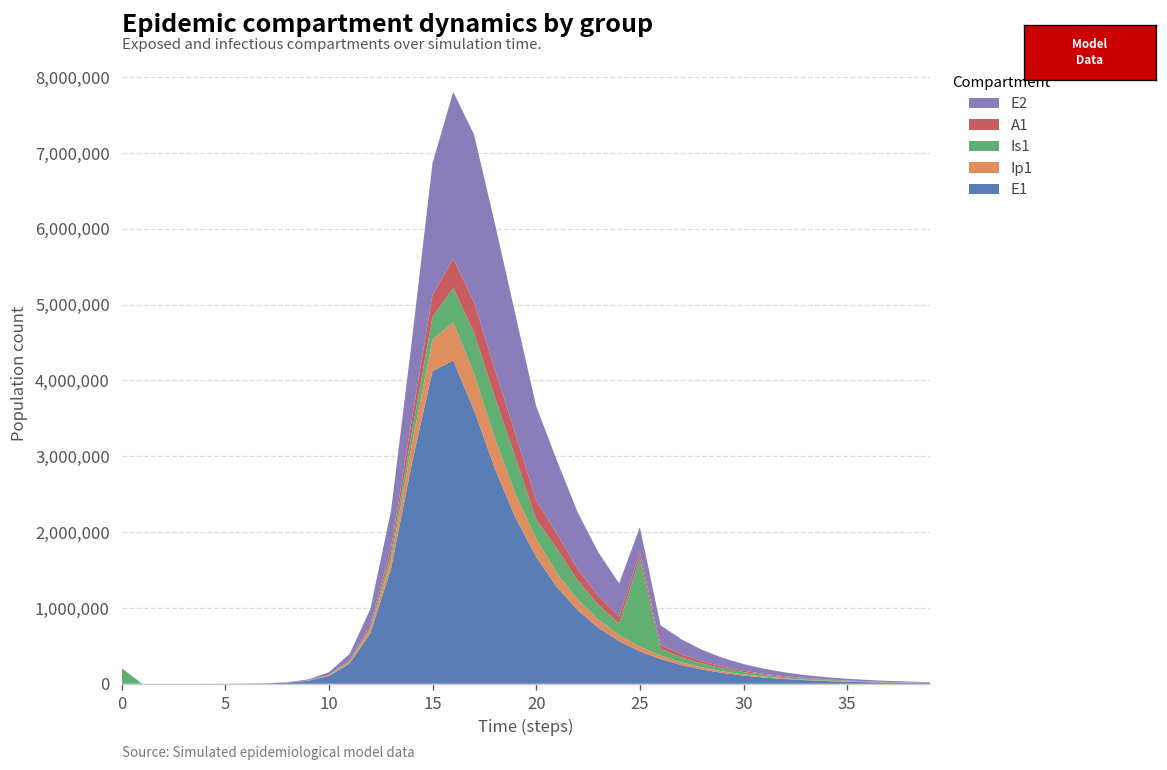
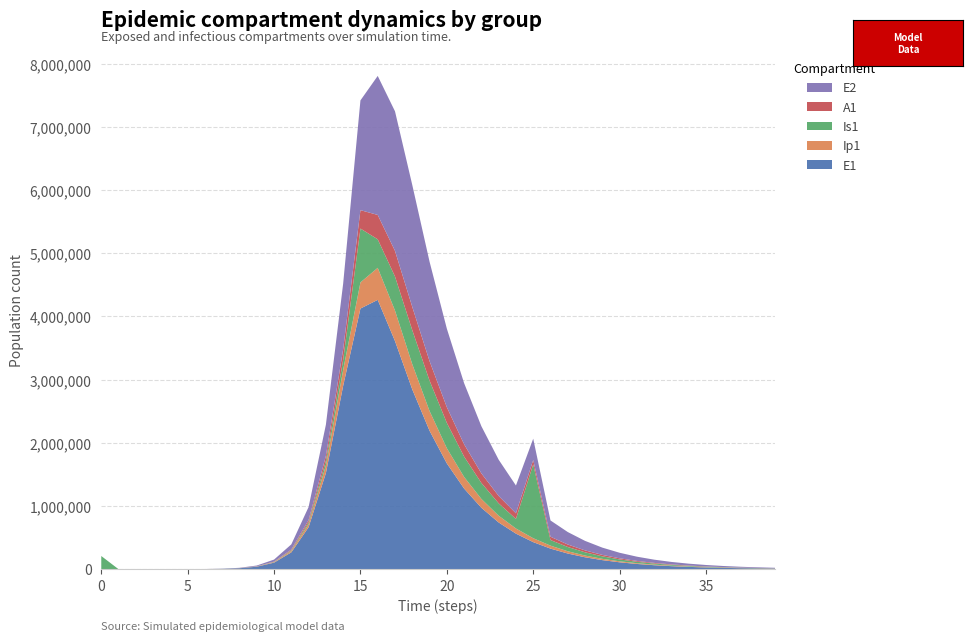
  {
    "Is1": {
-     "15": "300,000",
-     "20": "300,000",
+     "15": "900,000",
+     "20": "400,000",
      "25": "1,200,000"
    }
  }
